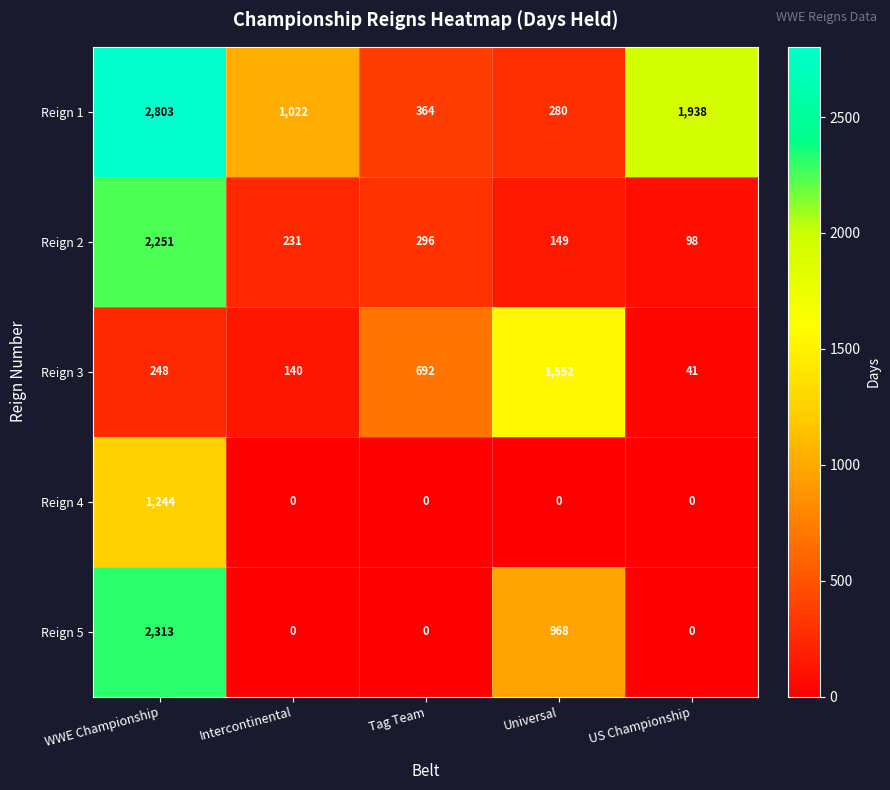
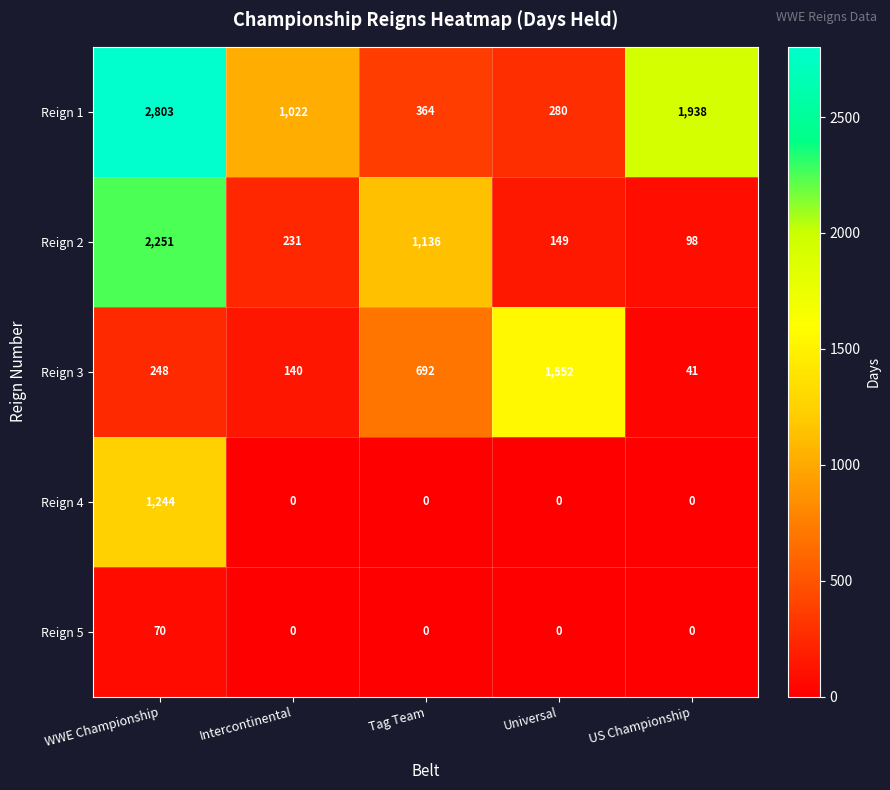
  {
    "Reign 1": {
      "WWE Championship": "2,803",
      "Intercontinental": "1,022",
      "Tag Team": "364",
      "Universal": "280",
      "US Championship": "1,938"
    },
    "Reign 2": {
      "WWE Championship": "2,251",
      "Intercontinental": "231",
-     "Tag Team": "296",
+     "Tag Team": "1,136",
      "Universal": "149",
      "US Championship": "98"
    },
    "Reign 3": {
      "WWE Championship": "248",
      "Intercontinental": "140",
      "Tag Team": "692",
      "Universal": "1,552",
      "US Championship": "41"
    },
    "Reign 4": {
      "WWE Championship": "1,244",
      "Intercontinental": "0",
      "Tag Team": "0",
      "Universal": "0",
      "US Championship": "0"
    },
    "Reign 5": {
-     "WWE Championship": "2,313",
+     "WWE Championship": "70",
      "Intercontinental": "0",
      "Tag Team": "0",
-     "Universal": "968",
+     "Universal": "0",
      "US Championship": "0"
    }
  }
